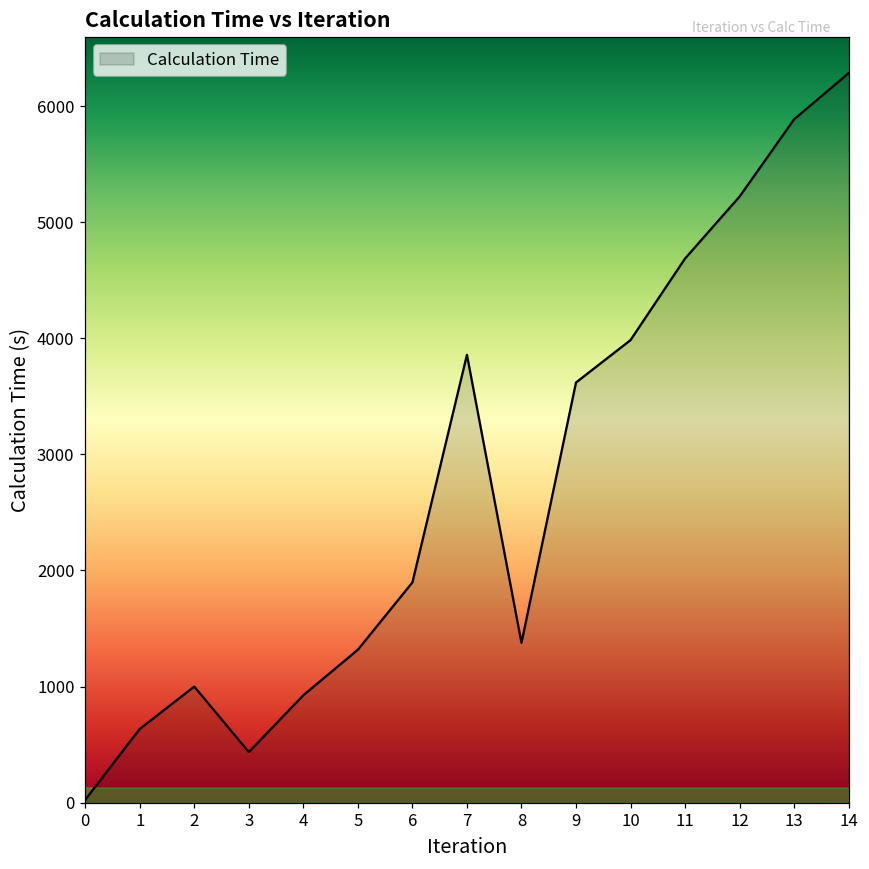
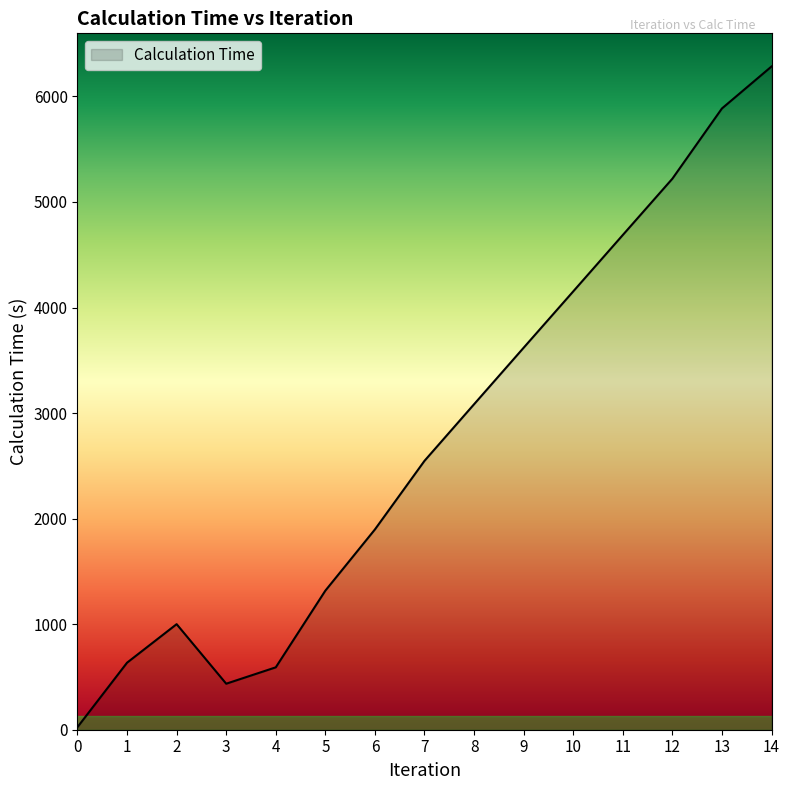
  {
    "1": 640,
    "2": 1000,
    "3": 440,
-   "4": 930,
+   "4": 590,
    "5": 1320,
    "6": 1900,
-   "7": 3860,
-   "8": 1380,
+   "7": 2550,
+   "8": 3080,
    "9": 3620,
-   "10": 3980,
+   "10": 4150,
    "11": 4690,
    "12": 5220,
    "13": 5890,
    "14": 6280
  }
